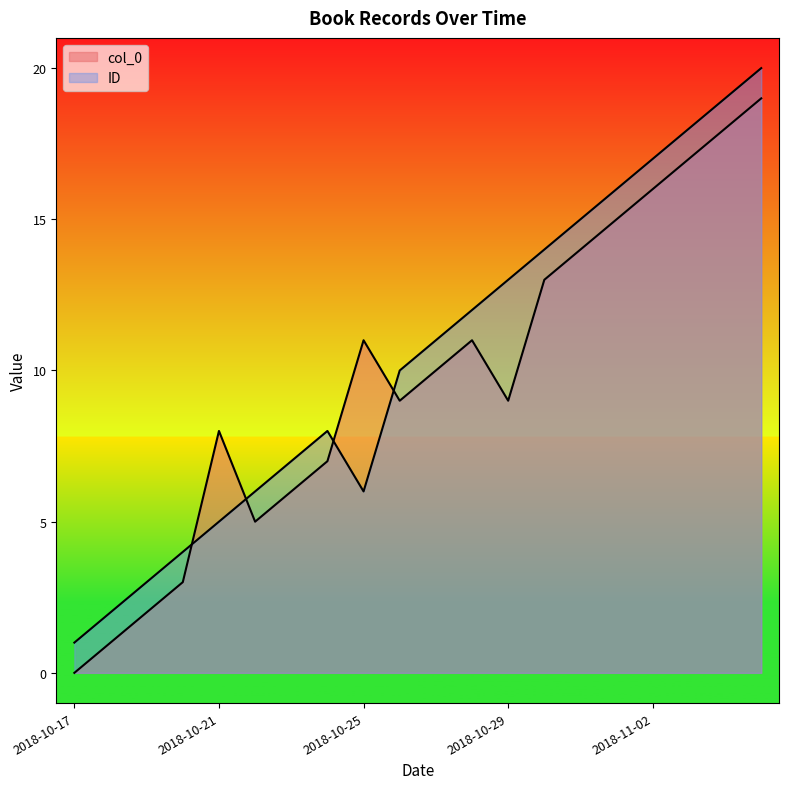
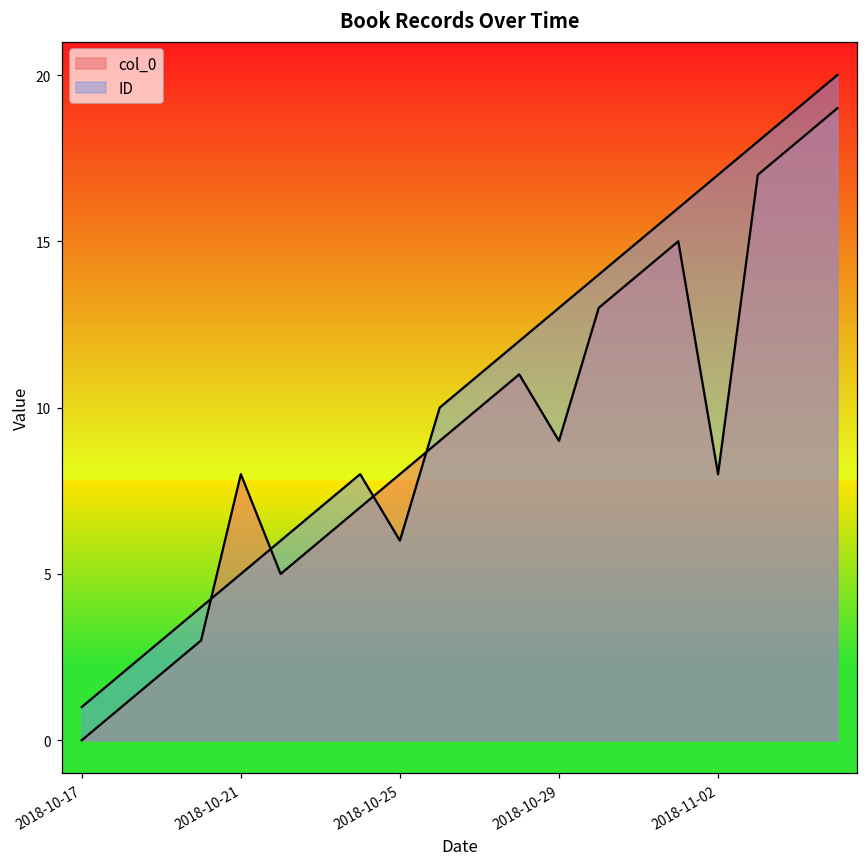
  {
    "col_0": {
      "2018-10-17": 0,
      "2018-10-21": 8,
-     "2018-10-25": 11,
+     "2018-10-25": 8,
      "2018-10-29": 9,
-     "2018-11-02": 16
+     "2018-11-02": 8
    },
    "ID": {
      "2018-10-17": 1,
      "2018-10-21": 5,
      "2018-10-25": 6,
      "2018-10-29": 13,
      "2018-11-02": 17
    }
  }
